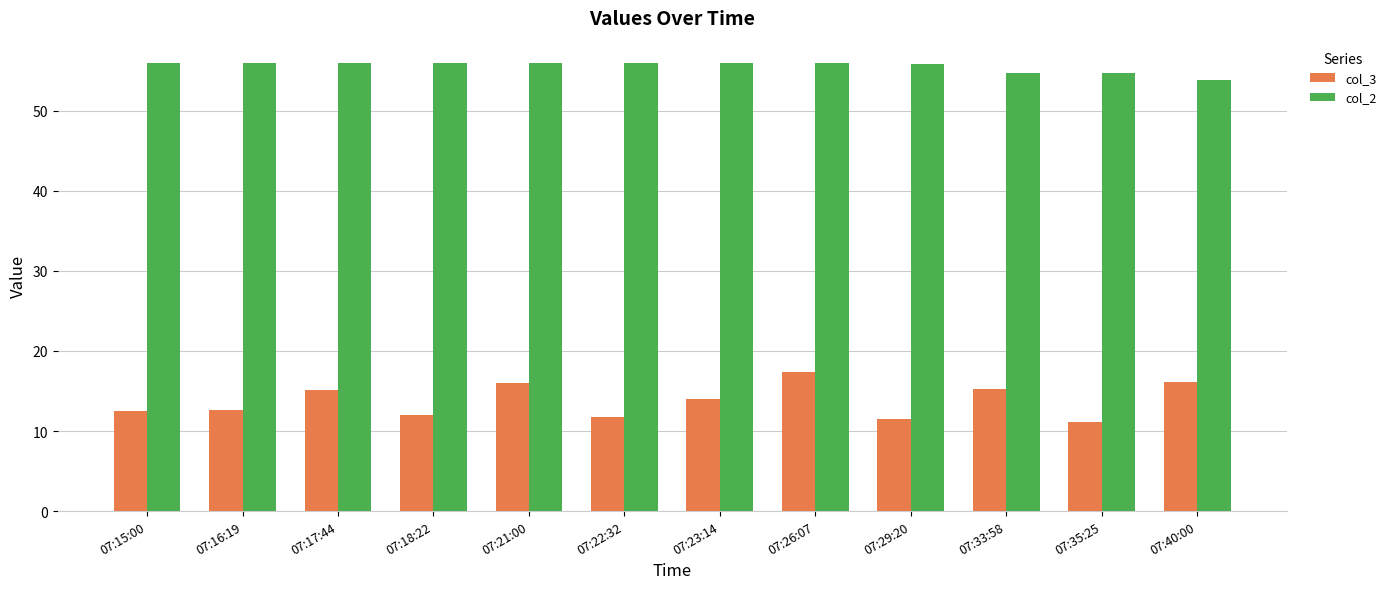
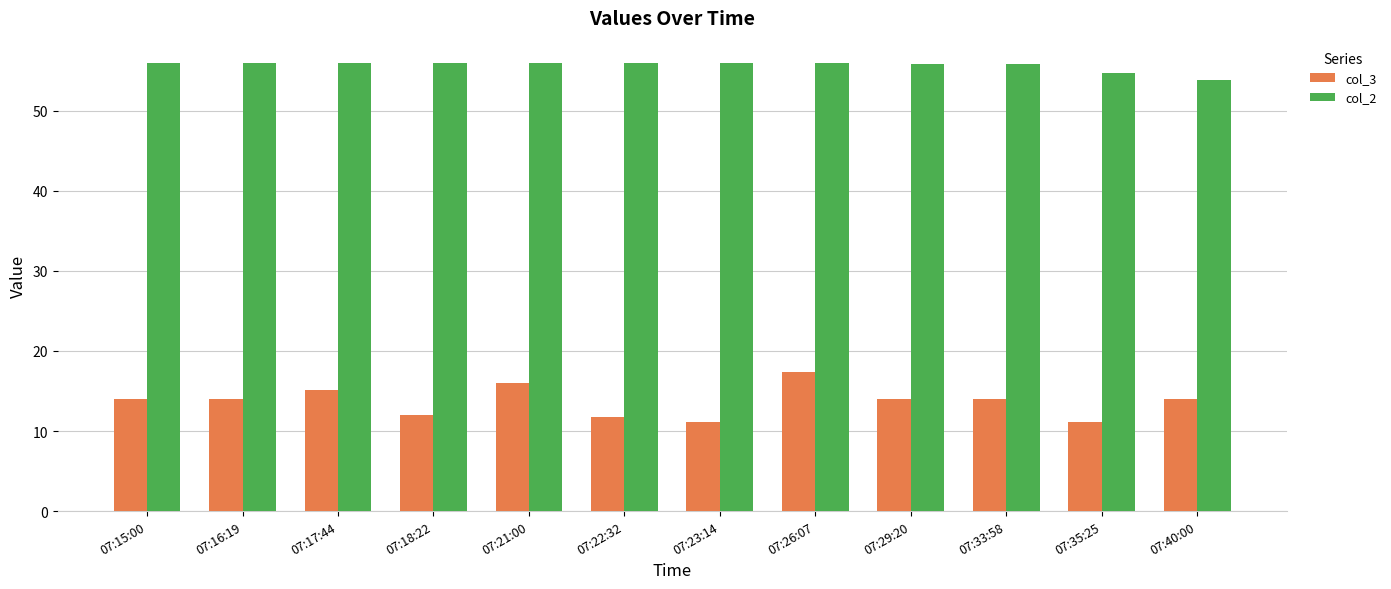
  {
    "col_3": {
-     "07:15:00": 12,
-     "07:16:19": 13,
+     "07:15:00": 14,
+     "07:16:19": 14,
      "07:17:44": 15,
      "07:18:22": 12,
      "07:21:00": 16,
      "07:22:32": 12,
-     "07:23:14": 14,
+     "07:23:14": 11,
      "07:26:07": 17,
-     "07:29:20": 12,
-     "07:33:58": 15,
+     "07:29:20": 14,
+     "07:33:58": 14,
      "07:35:25": 11,
-     "07:40:00": 16
+     "07:40:00": 14
    },
    "col_2": {
      "07:15:00": 56,
      "07:16:19": 56,
      "07:17:44": 56,
      "07:18:22": 56,
      "07:21:00": 56,
      "07:22:32": 56,
      "07:23:14": 56,
      "07:26:07": 56,
      "07:29:20": 56,
-     "07:33:58": 55,
+     "07:33:58": 56,
      "07:35:25": 55,
      "07:40:00": 54
    }
  }
